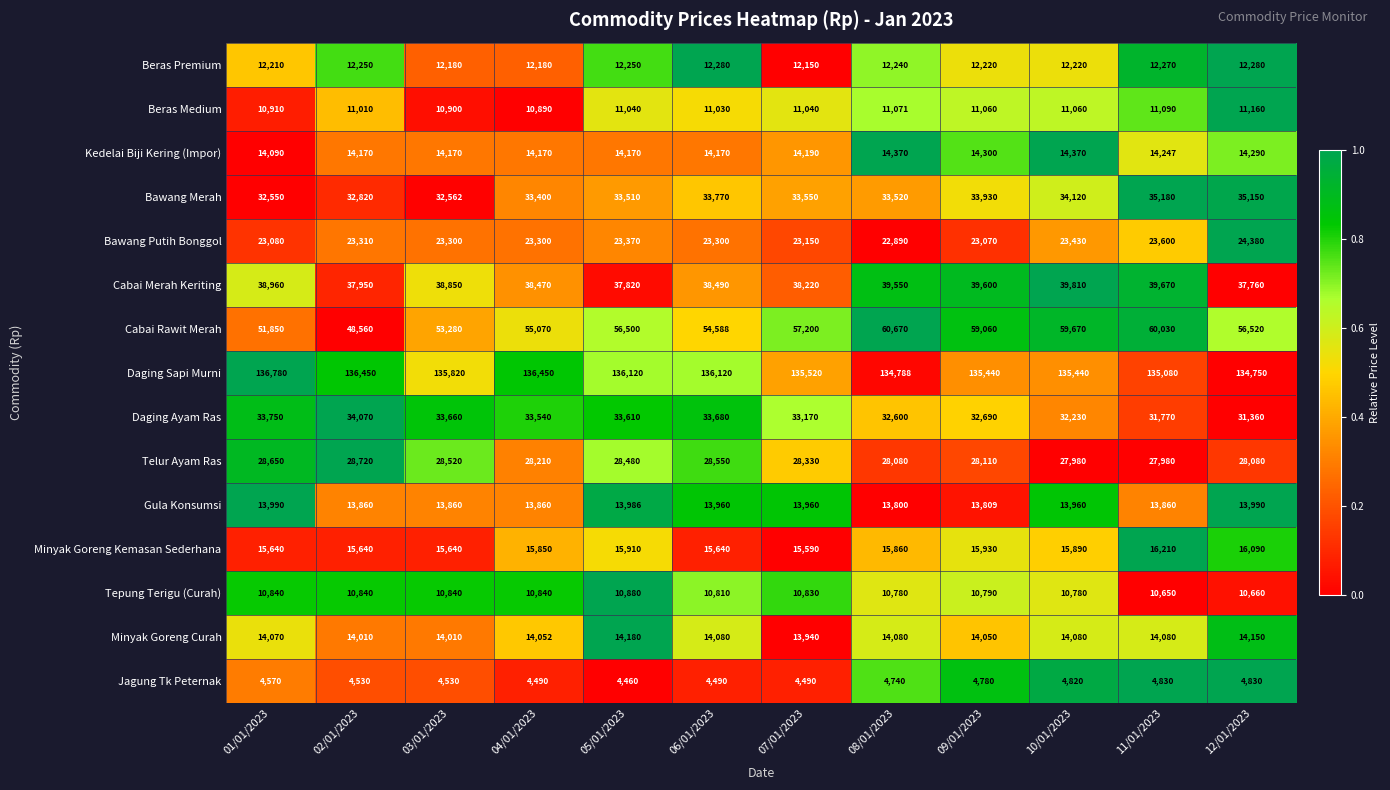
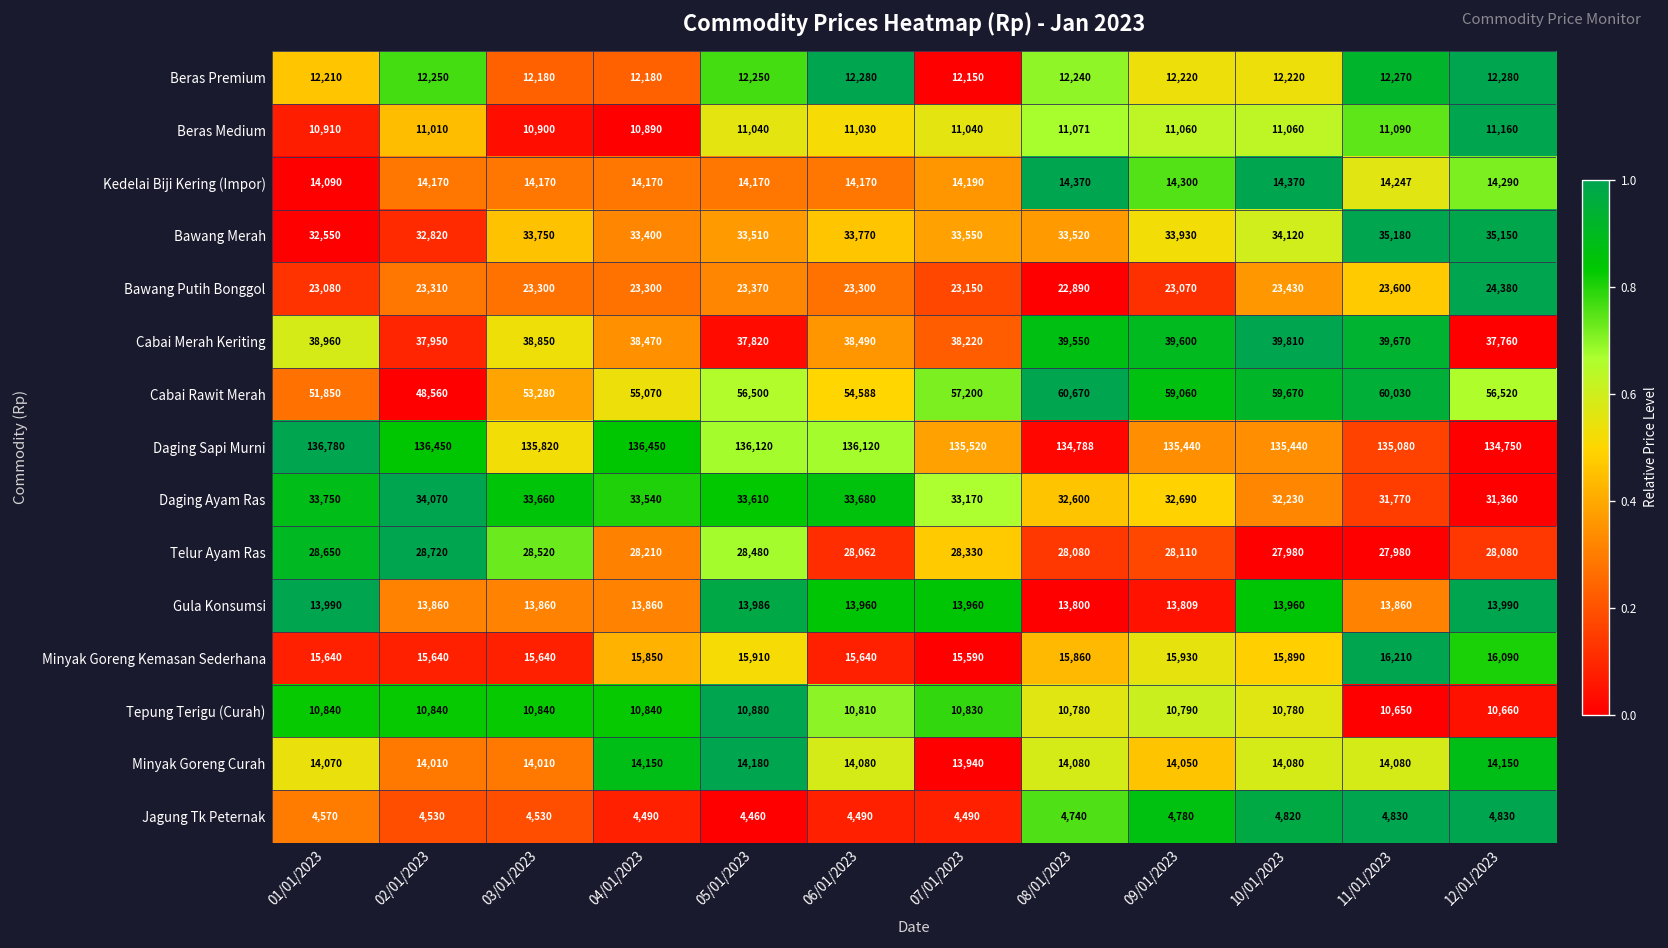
  {
    "Beras Premium": {
      "01/01/2023": "12,210",
      "02/01/2023": "12,250",
      "03/01/2023": "12,180",
      "04/01/2023": "12,180",
      "05/01/2023": "12,250",
      "06/01/2023": "12,280",
      "07/01/2023": "12,150",
      "08/01/2023": "12,240",
      "09/01/2023": "12,220",
      "10/01/2023": "12,220",
      "11/01/2023": "12,270",
      "12/01/2023": "12,280"
    },
    "Beras Medium": {
      "01/01/2023": "10,910",
      "02/01/2023": "11,010",
      "03/01/2023": "10,900",
      "04/01/2023": "10,890",
      "05/01/2023": "11,040",
      "06/01/2023": "11,030",
      "07/01/2023": "11,040",
      "08/01/2023": "11,071",
      "09/01/2023": "11,060",
      "10/01/2023": "11,060",
      "11/01/2023": "11,090",
      "12/01/2023": "11,160"
    },
    "Kedelai Biji Kering (Impor)": {
      "01/01/2023": "14,090",
      "02/01/2023": "14,170",
      "03/01/2023": "14,170",
      "04/01/2023": "14,170",
      "05/01/2023": "14,170",
      "06/01/2023": "14,170",
      "07/01/2023": "14,190",
      "08/01/2023": "14,370",
      "09/01/2023": "14,300",
      "10/01/2023": "14,370",
      "11/01/2023": "14,247",
      "12/01/2023": "14,290"
    },
    "Bawang Merah": {
      "01/01/2023": "32,550",
      "02/01/2023": "32,820",
-     "03/01/2023": "32,562",
+     "03/01/2023": "33,750",
      "04/01/2023": "33,400",
      "05/01/2023": "33,510",
      "06/01/2023": "33,770",
      "07/01/2023": "33,550",
      "08/01/2023": "33,520",
      "09/01/2023": "33,930",
      "10/01/2023": "34,120",
      "11/01/2023": "35,180",
      "12/01/2023": "35,150"
    },
    "Bawang Putih Bonggol": {
      "01/01/2023": "23,080",
      "02/01/2023": "23,310",
      "03/01/2023": "23,300",
      "04/01/2023": "23,300",
      "05/01/2023": "23,370",
      "06/01/2023": "23,300",
      "07/01/2023": "23,150",
      "08/01/2023": "22,890",
      "09/01/2023": "23,070",
      "10/01/2023": "23,430",
      "11/01/2023": "23,600",
      "12/01/2023": "24,380"
    },
    "Cabai Merah Keriting": {
      "01/01/2023": "38,960",
      "02/01/2023": "37,950",
      "03/01/2023": "38,850",
      "04/01/2023": "38,470",
      "05/01/2023": "37,820",
      "06/01/2023": "38,490",
      "07/01/2023": "38,220",
      "08/01/2023": "39,550",
      "09/01/2023": "39,600",
      "10/01/2023": "39,810",
      "11/01/2023": "39,670",
      "12/01/2023": "37,760"
    },
    "Cabai Rawit Merah": {
      "01/01/2023": "51,850",
      "02/01/2023": "48,560",
      "03/01/2023": "53,280",
      "04/01/2023": "55,070",
      "05/01/2023": "56,500",
      "06/01/2023": "54,588",
      "07/01/2023": "57,200",
      "08/01/2023": "60,670",
      "09/01/2023": "59,060",
      "10/01/2023": "59,670",
      "11/01/2023": "60,030",
      "12/01/2023": "56,520"
    },
    "Daging Sapi Murni": {
      "01/01/2023": "136,780",
      "02/01/2023": "136,450",
      "03/01/2023": "135,820",
      "04/01/2023": "136,450",
      "05/01/2023": "136,120",
      "06/01/2023": "136,120",
      "07/01/2023": "135,520",
      "08/01/2023": "134,788",
      "09/01/2023": "135,440",
      "10/01/2023": "135,440",
      "11/01/2023": "135,080",
      "12/01/2023": "134,750"
    },
    "Daging Ayam Ras": {
      "01/01/2023": "33,750",
      "02/01/2023": "34,070",
      "03/01/2023": "33,660",
      "04/01/2023": "33,540",
      "05/01/2023": "33,610",
      "06/01/2023": "33,680",
      "07/01/2023": "33,170",
      "08/01/2023": "32,600",
      "09/01/2023": "32,690",
      "10/01/2023": "32,230",
      "11/01/2023": "31,770",
      "12/01/2023": "31,360"
    },
    "Telur Ayam Ras": {
      "01/01/2023": "28,650",
      "02/01/2023": "28,720",
      "03/01/2023": "28,520",
      "04/01/2023": "28,210",
      "05/01/2023": "28,480",
-     "06/01/2023": "28,550",
+     "06/01/2023": "28,062",
      "07/01/2023": "28,330",
      "08/01/2023": "28,080",
      "09/01/2023": "28,110",
      "10/01/2023": "27,980",
      "11/01/2023": "27,980",
      "12/01/2023": "28,080"
    },
    "Gula Konsumsi": {
      "01/01/2023": "13,990",
      "02/01/2023": "13,860",
      "03/01/2023": "13,860",
      "04/01/2023": "13,860",
      "05/01/2023": "13,986",
      "06/01/2023": "13,960",
      "07/01/2023": "13,960",
      "08/01/2023": "13,800",
      "09/01/2023": "13,809",
      "10/01/2023": "13,960",
      "11/01/2023": "13,860",
      "12/01/2023": "13,990"
    },
    "Minyak Goreng Kemasan Sederhana": {
      "01/01/2023": "15,640",
      "02/01/2023": "15,640",
      "03/01/2023": "15,640",
      "04/01/2023": "15,850",
      "05/01/2023": "15,910",
      "06/01/2023": "15,640",
      "07/01/2023": "15,590",
      "08/01/2023": "15,860",
      "09/01/2023": "15,930",
      "10/01/2023": "15,890",
      "11/01/2023": "16,210",
      "12/01/2023": "16,090"
    },
    "Tepung Terigu (Curah)": {
      "01/01/2023": "10,840",
      "02/01/2023": "10,840",
      "03/01/2023": "10,840",
      "04/01/2023": "10,840",
      "05/01/2023": "10,880",
      "06/01/2023": "10,810",
      "07/01/2023": "10,830",
      "08/01/2023": "10,780",
      "09/01/2023": "10,790",
      "10/01/2023": "10,780",
      "11/01/2023": "10,650",
      "12/01/2023": "10,660"
    },
    "Minyak Goreng Curah": {
      "01/01/2023": "14,070",
      "02/01/2023": "14,010",
      "03/01/2023": "14,010",
-     "04/01/2023": "14,052",
+     "04/01/2023": "14,150",
      "05/01/2023": "14,180",
      "06/01/2023": "14,080",
      "07/01/2023": "13,940",
      "08/01/2023": "14,080",
      "09/01/2023": "14,050",
      "10/01/2023": "14,080",
      "11/01/2023": "14,080",
      "12/01/2023": "14,150"
    },
    "Jagung Tk Peternak": {
      "01/01/2023": "4,570",
      "02/01/2023": "4,530",
      "03/01/2023": "4,530",
      "04/01/2023": "4,490",
      "05/01/2023": "4,460",
      "06/01/2023": "4,490",
      "07/01/2023": "4,490",
      "08/01/2023": "4,740",
      "09/01/2023": "4,780",
      "10/01/2023": "4,820",
      "11/01/2023": "4,830",
      "12/01/2023": "4,830"
    }
  }
